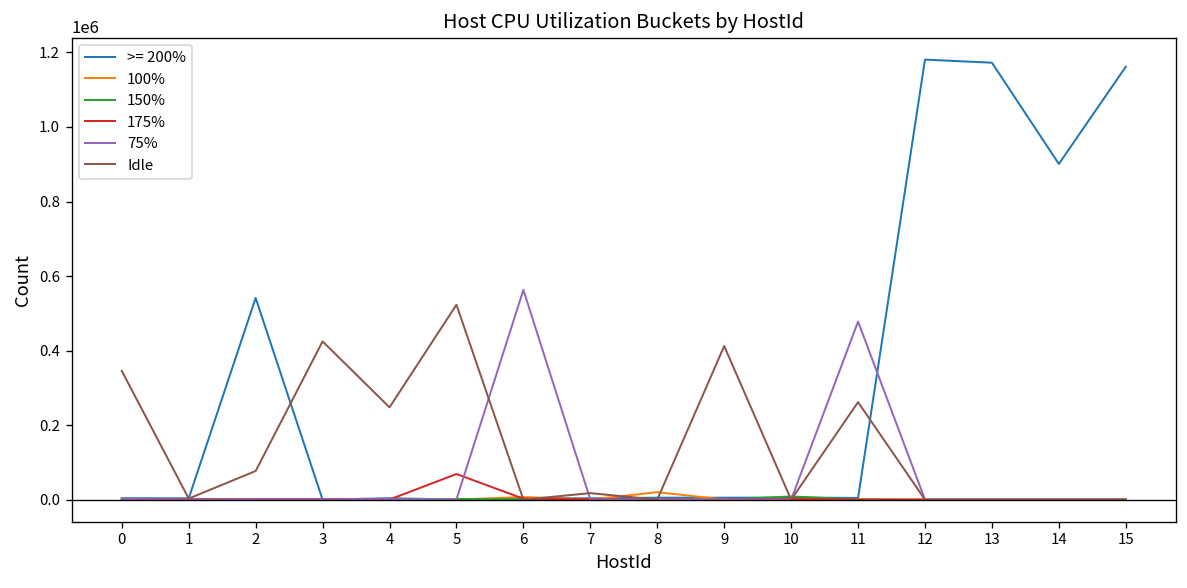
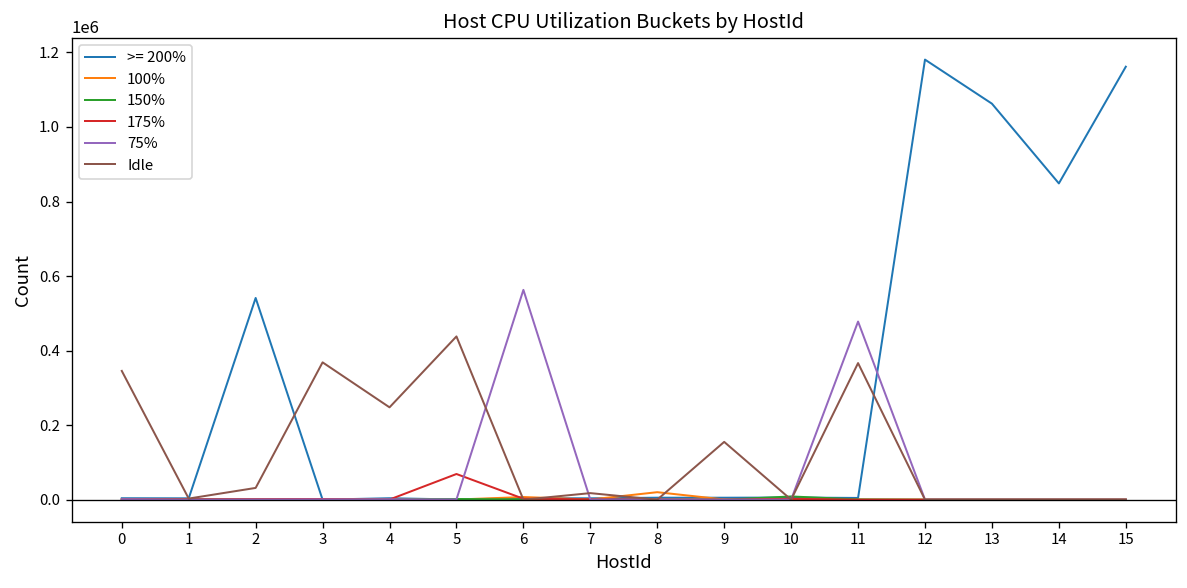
  {
    ">= 200%": {
      "2": 540000,
      "12": 1180000,
-     "13": 1170000,
-     "14": 900000,
+     "13": 1060000,
+     "14": 850000,
      "15": 1160000
    },
    "100%": {
      "8": 20000
    },
    "175%": {
      "5": 70000
    },
    "75%": {
      "6": 560000,
      "11": 480000
    },
    "Idle": {
      "0": 350000,
-     "2": 80000,
-     "3": 420000,
+     "2": 30000,
+     "3": 370000,
      "4": 250000,
-     "5": 520000,
+     "5": 440000,
      "7": 20000,
-     "9": 410000,
-     "11": 260000
+     "9": 160000,
+     "11": 370000
    }
  }
